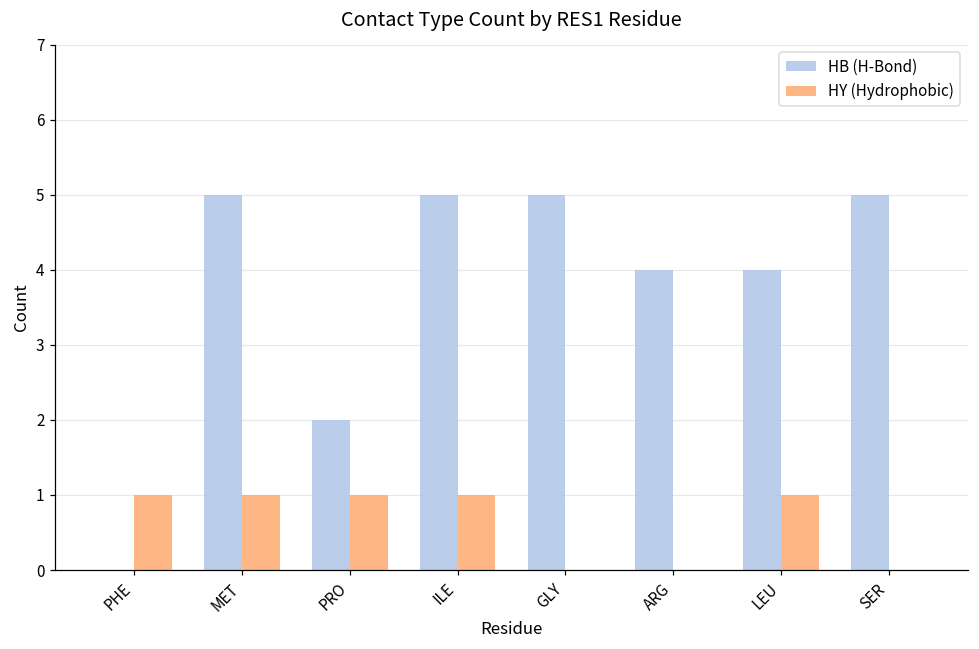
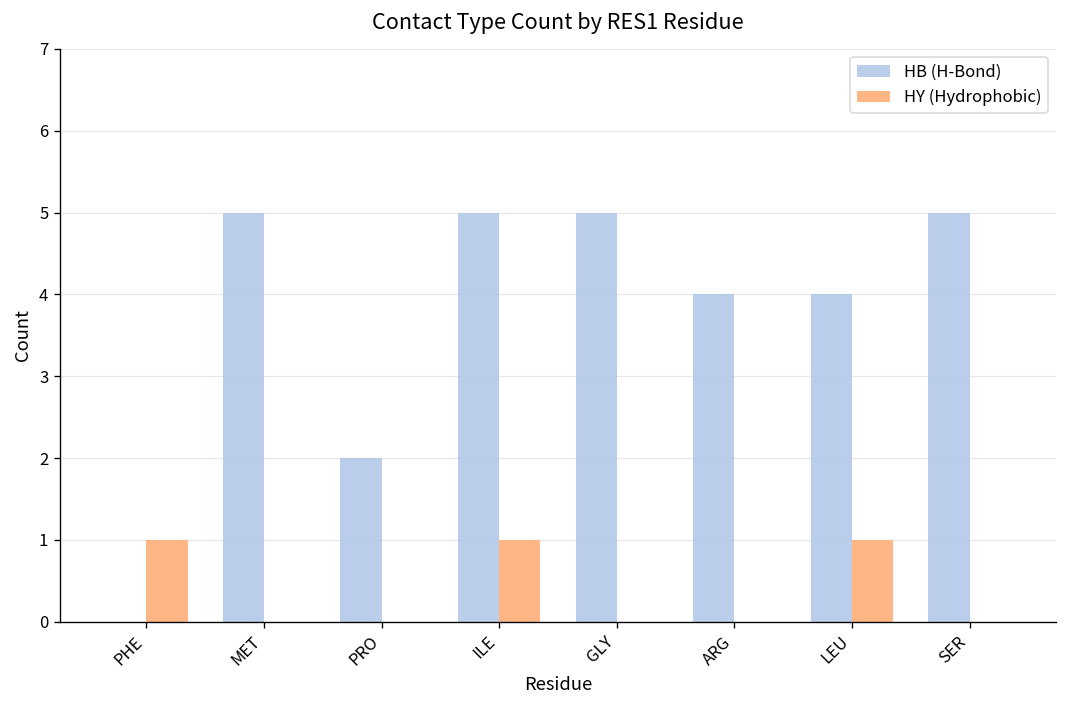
  {
    "HB (H-Bond)": {
      "PHE": 0,
      "MET": 5,
      "PRO": 2,
      "ILE": 5,
      "GLY": 5,
      "ARG": 4,
      "LEU": 4,
      "SER": 5
    },
    "HY (Hydrophobic)": {
      "PHE": 1,
-     "MET": 1,
-     "PRO": 1,
+     "MET": 0,
+     "PRO": 0,
      "ILE": 1,
      "GLY": 0,
      "ARG": 0,
      "LEU": 1,
      "SER": 0
    }
  }
